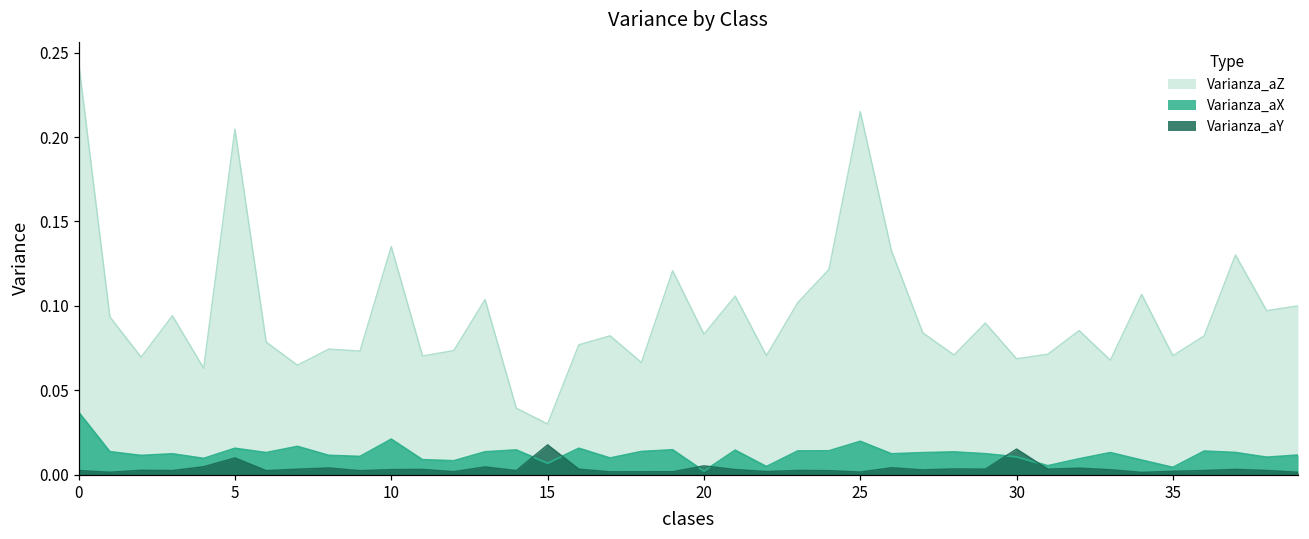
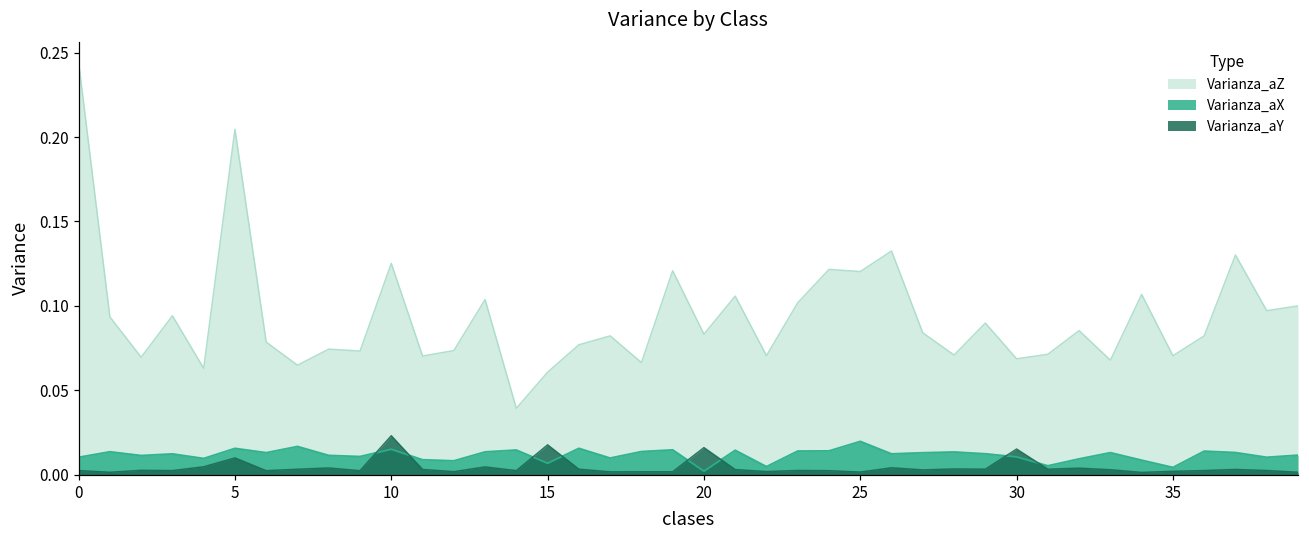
  {
    "Varianza_aZ": {
      "0": 0.244,
      "5": 0.205,
-     "10": 0.135,
-     "15": 0.030,
+     "10": 0.125,
+     "15": 0.061,
      "20": 0.083,
-     "25": 0.215,
+     "25": 0.120,
      "30": 0.069,
      "35": 0.070
    },
    "Varianza_aX": {
-     "0": 0.037,
+     "0": 0.010,
      "5": 0.016,
-     "10": 0.021,
+     "10": 0.015,
      "15": 0.007,
      "20": 0.002,
      "25": 0.020,
      "30": 0.011,
      "35": 0.004
    },
    "Varianza_aY": {
      "0": 0.003,
      "5": 0.010,
-     "10": 0.003,
+     "10": 0.023,
      "15": 0.018,
-     "20": 0.005,
+     "20": 0.016,
      "25": 0.002,
      "30": 0.015,
      "35": 0.002
    }
  }
